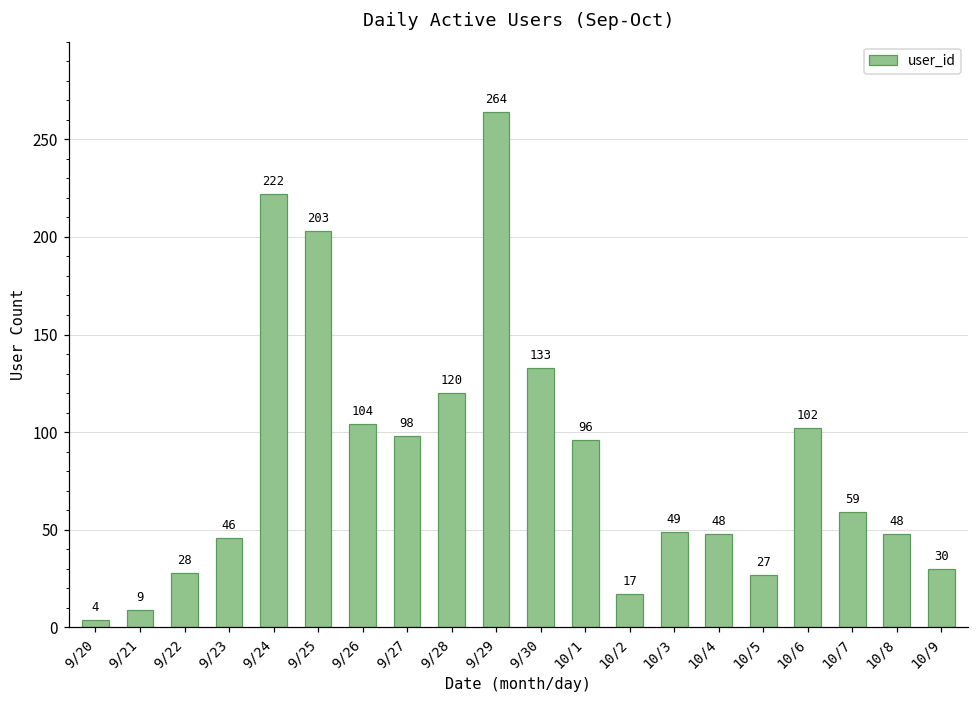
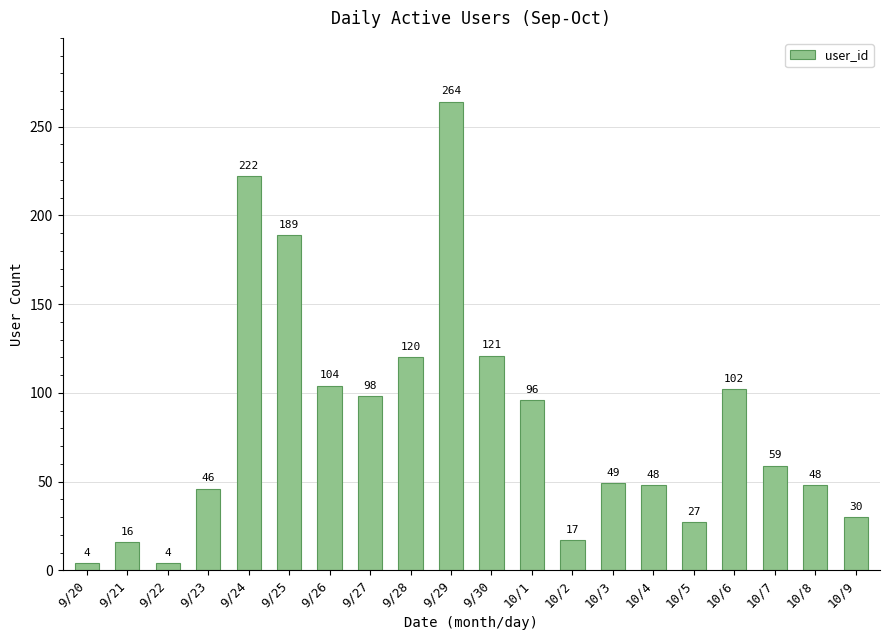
  {
    "9/20": 4,
-   "9/21": 9,
-   "9/22": 28,
+   "9/21": 16,
+   "9/22": 4,
    "9/23": 46,
    "9/24": 222,
-   "9/25": 203,
+   "9/25": 189,
    "9/26": 104,
    "9/27": 98,
    "9/28": 120,
    "9/29": 264,
-   "9/30": 133,
+   "9/30": 121,
    "10/1": 96,
    "10/2": 17,
    "10/3": 49,
    "10/4": 48,
    "10/5": 27,
    "10/6": 102,
    "10/7": 59,
    "10/8": 48,
    "10/9": 30
  }
